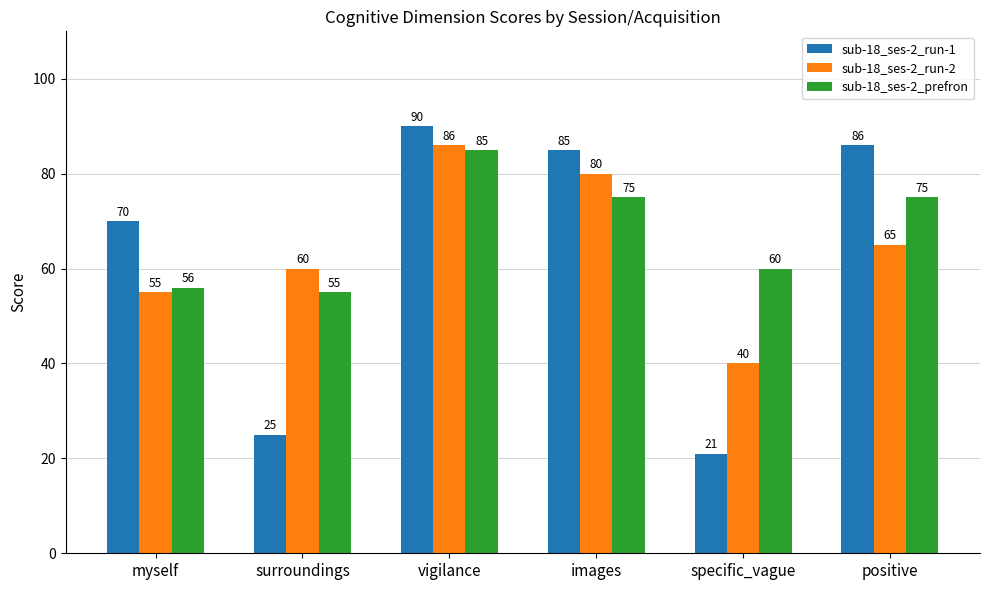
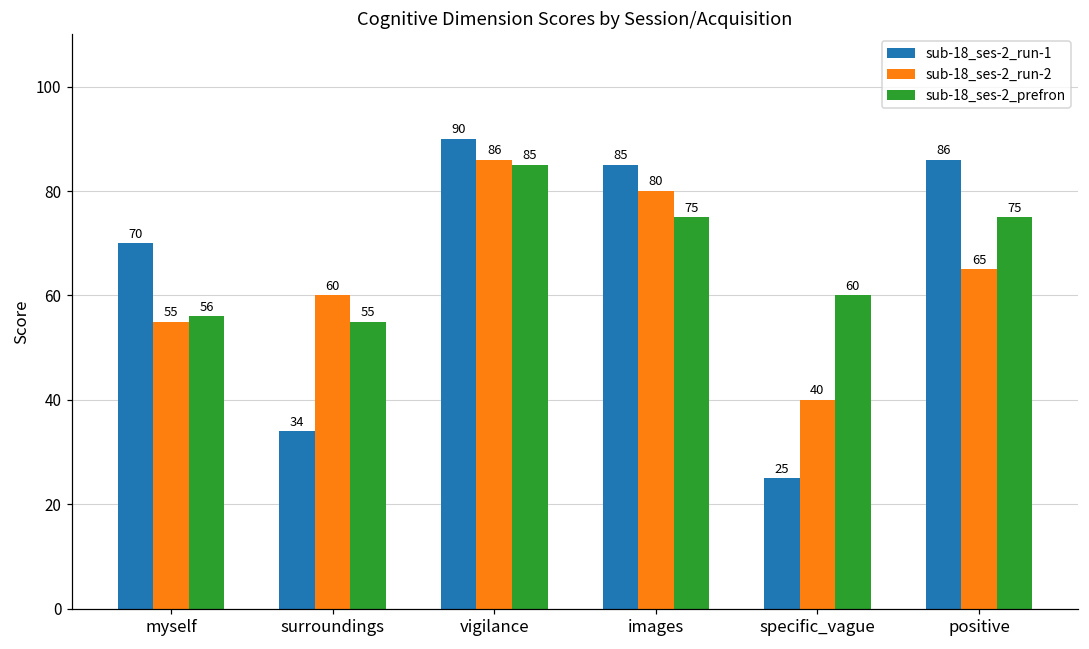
  {
    "sub-18_ses-2_run-1": {
      "myself": 70,
-     "surroundings": 25,
+     "surroundings": 34,
      "vigilance": 90,
      "images": 85,
-     "specific_vague": 21,
+     "specific_vague": 25,
      "positive": 86
    },
    "sub-18_ses-2_run-2": {
      "myself": 55,
      "surroundings": 60,
      "vigilance": 86,
      "images": 80,
      "specific_vague": 40,
      "positive": 65
    },
    "sub-18_ses-2_prefron": {
      "myself": 56,
      "surroundings": 55,
      "vigilance": 85,
      "images": 75,
      "specific_vague": 60,
      "positive": 75
    }
  }
